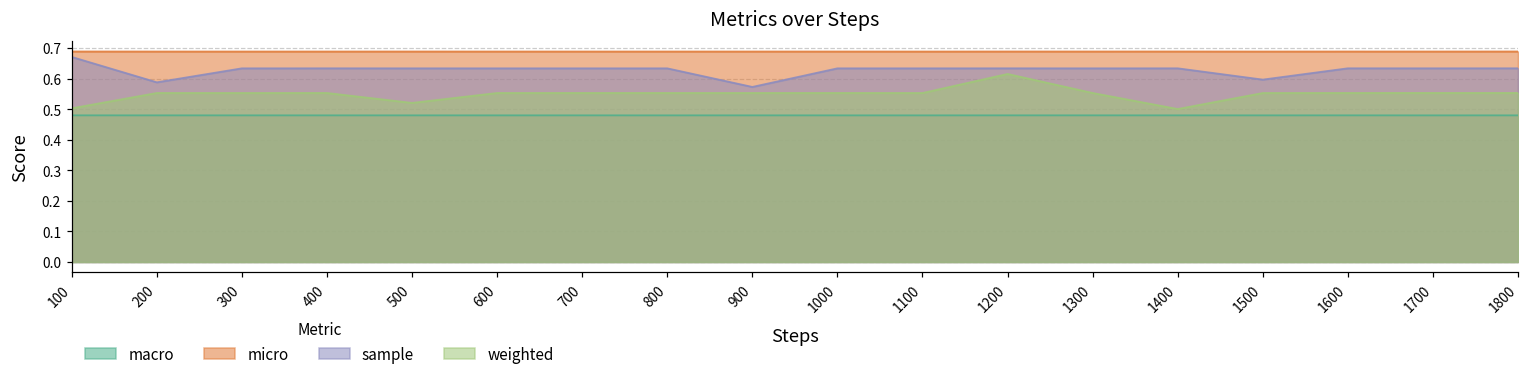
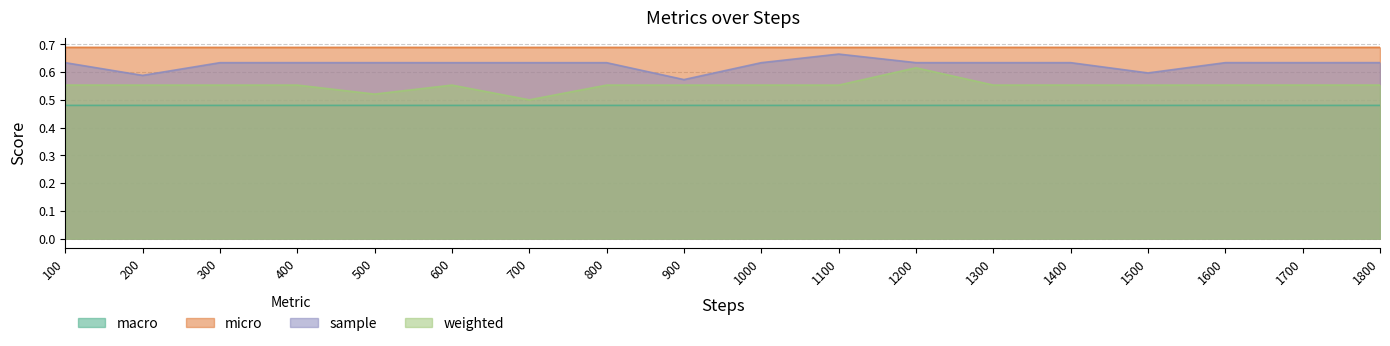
  {
    "macro": {
      "100": 0.48,
      "200": 0.48,
      "300": 0.48,
      "400": 0.48,
      "500": 0.48,
      "600": 0.48,
      "700": 0.48,
      "800": 0.48,
      "900": 0.48,
      "1000": 0.48,
      "1100": 0.48,
      "1200": 0.48,
      "1300": 0.48,
      "1400": 0.48,
      "1500": 0.48,
      "1600": 0.48,
      "1700": 0.48,
      "1800": 0.48
    },
    "micro": {
      "100": 0.69,
      "200": 0.69,
      "300": 0.69,
      "400": 0.69,
      "500": 0.69,
      "600": 0.69,
      "700": 0.69,
      "800": 0.69,
      "900": 0.69,
      "1000": 0.69,
      "1100": 0.69,
      "1200": 0.69,
      "1300": 0.69,
      "1400": 0.69,
      "1500": 0.69,
      "1600": 0.69,
      "1700": 0.69,
      "1800": 0.69
    },
    "sample": {
-     "100": 0.67,
+     "100": 0.63,
      "200": 0.59,
      "300": 0.63,
      "400": 0.63,
      "500": 0.63,
      "600": 0.63,
      "700": 0.63,
      "800": 0.63,
      "900": 0.57,
      "1000": 0.63,
-     "1100": 0.63,
+     "1100": 0.67,
      "1200": 0.63,
      "1300": 0.63,
      "1400": 0.63,
      "1500": 0.60,
      "1600": 0.63,
      "1700": 0.63,
      "1800": 0.63
    },
    "weighted": {
-     "100": 0.50,
+     "100": 0.55,
      "200": 0.55,
      "300": 0.55,
      "400": 0.55,
      "500": 0.52,
      "600": 0.55,
-     "700": 0.55,
+     "700": 0.50,
      "800": 0.55,
      "900": 0.55,
      "1000": 0.55,
      "1100": 0.55,
      "1200": 0.62,
      "1300": 0.55,
-     "1400": 0.50,
+     "1400": 0.55,
      "1500": 0.55,
      "1600": 0.55,
      "1700": 0.55,
      "1800": 0.55
    }
  }
